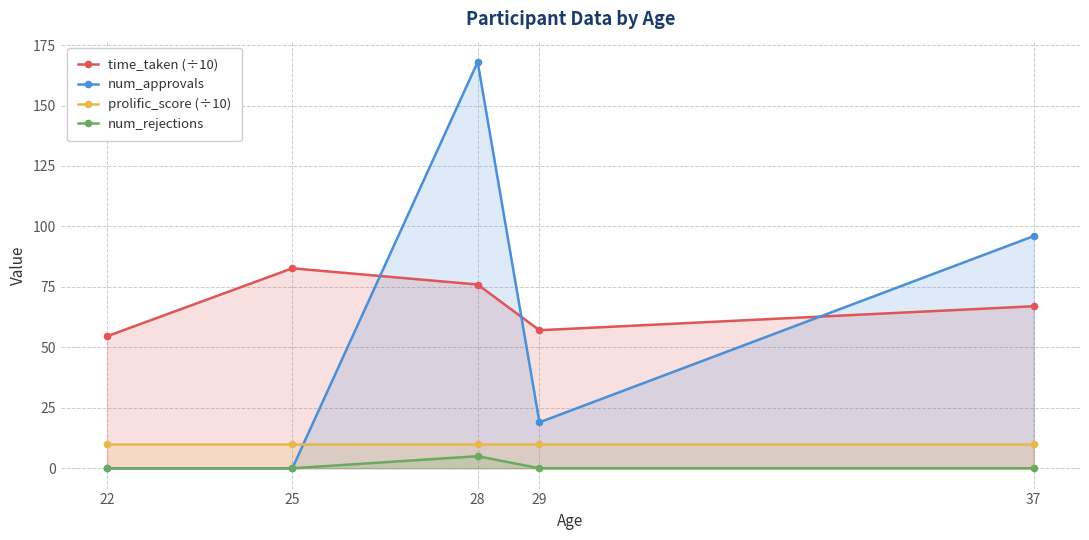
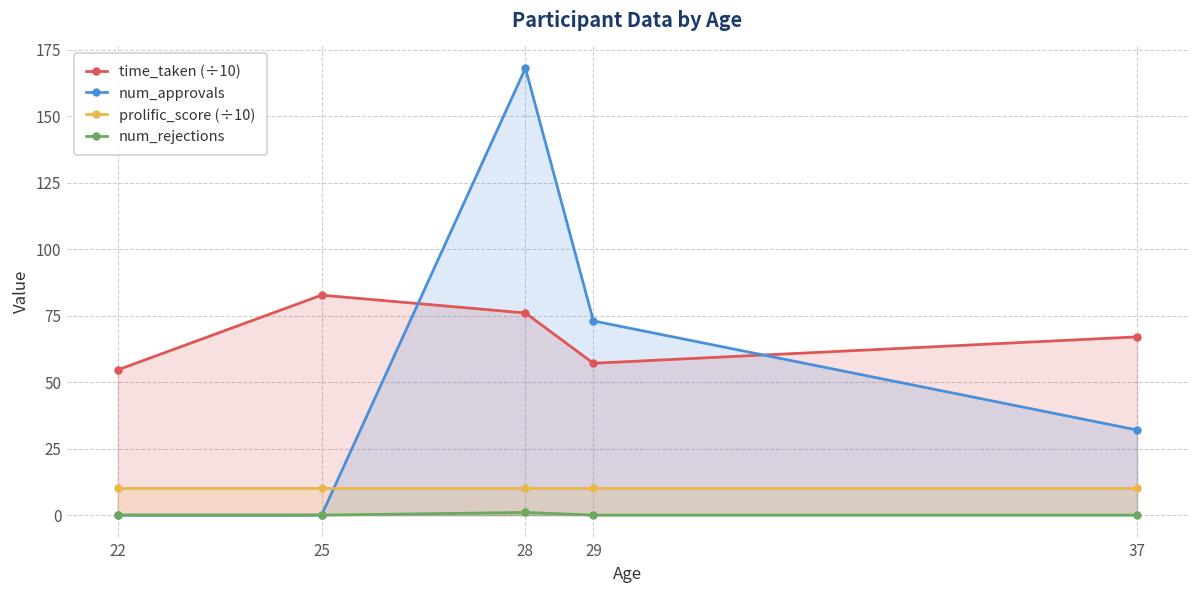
  {
    "time_taken (÷10)": {
      "22": 55,
      "25": 83,
      "28": 76,
      "29": 57,
      "37": 67
    },
    "num_approvals": {
      "28": 168,
-     "29": 19,
-     "37": 96
+     "29": 73,
+     "37": 32
    },
    "prolific_score (÷10)": {
      "22": 10,
      "25": 10,
      "28": 10,
      "29": 10,
      "37": 10
    },
    "num_rejections": {
-     "28": 5,
+     "28": 1,
      "29": 0,
      "37": 0
    }
  }
